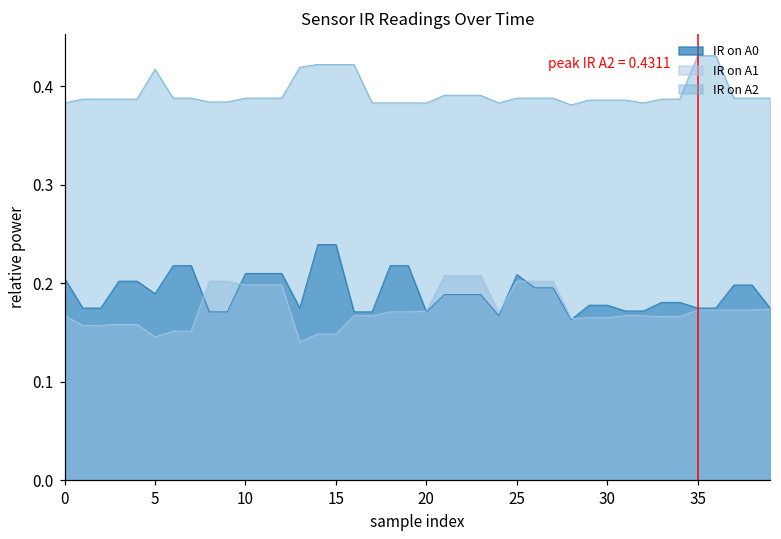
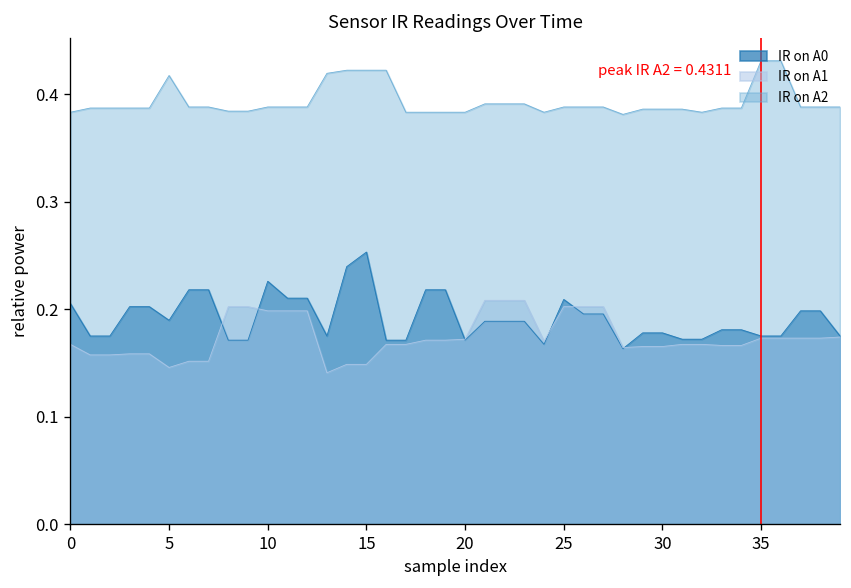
  {
    "IR on A0": {
      "0": 0.21,
      "5": 0.19,
-     "10": 0.21,
-     "15": 0.24,
+     "10": 0.23,
+     "15": 0.25,
      "25": 0.21,
      "30": 0.18
    }
  }
